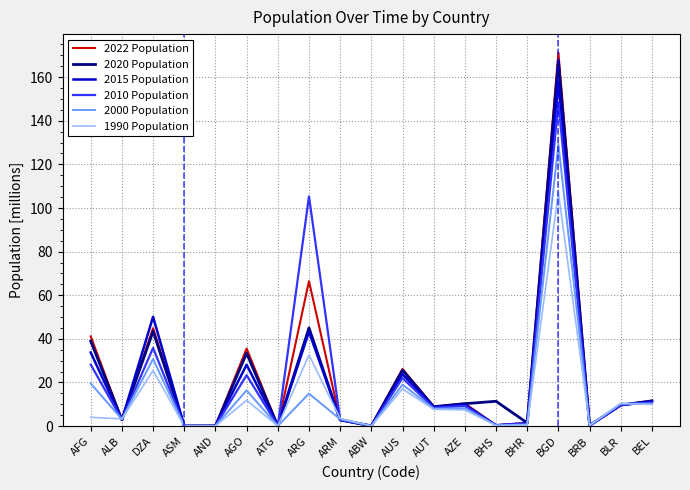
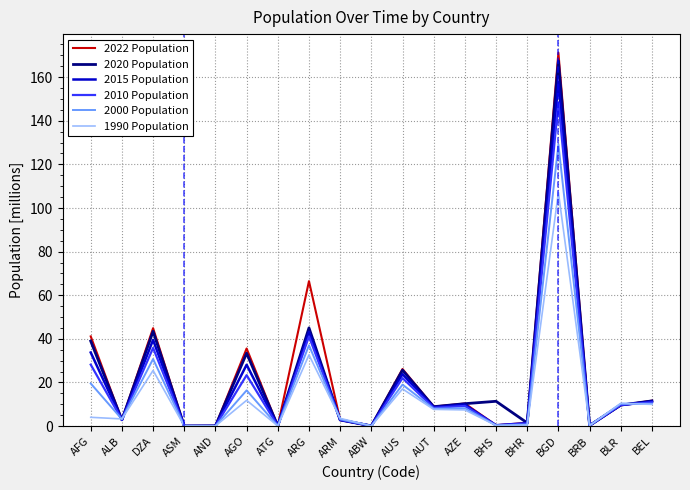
  {
    "2022 Population": {
      "AFG": 41,
      "DZA": 45,
      "AGO": 36,
      "ARG": 66,
      "BGD": 171
    },
    "2020 Population": {
      "AFG": 39,
      "DZA": 43,
      "AGO": 33,
      "ARG": 45,
      "BHS": 11,
      "BGD": 167
    },
    "2015 Population": {
      "AFG": 34,
-     "DZA": 50,
+     "DZA": 40,
      "AGO": 28,
      "ARG": 43,
      "AUS": 24,
      "BGD": 158
    },
    "2010 Population": {
      "AFG": 28,
      "DZA": 36,
      "AGO": 23,
-     "ARG": 105,
+     "ARG": 41,
      "AUS": 22,
      "BGD": 148
    },
    "2000 Population": {
      "AFG": 20,
      "DZA": 31,
      "AGO": 16,
-     "ARG": 15,
+     "ARG": 37,
      "AUS": 19,
      "BGD": 129
    },
    "1990 Population": {
      "AFG": 4,
      "DZA": 26,
      "AGO": 12,
      "ARG": 33,
      "AUS": 17,
      "BGD": 107
    }
  }
